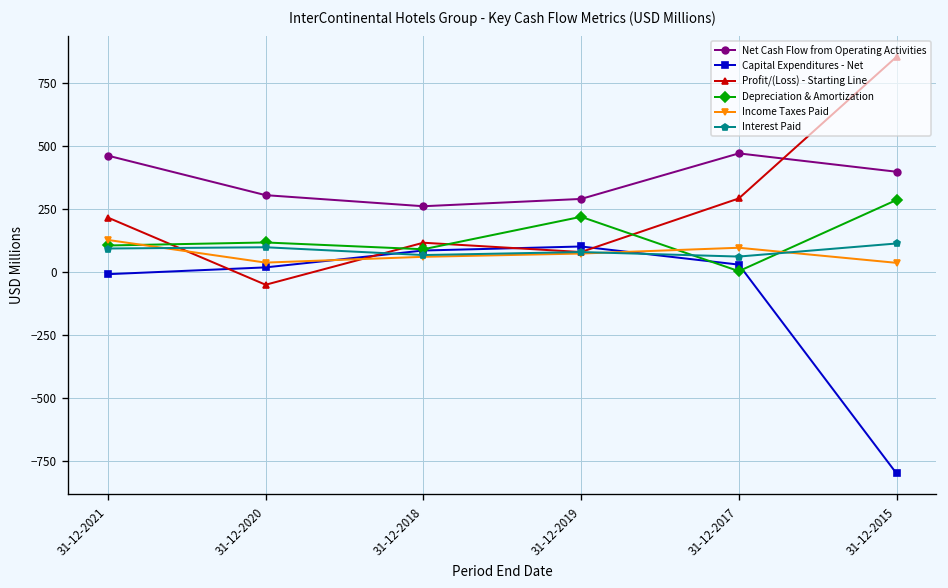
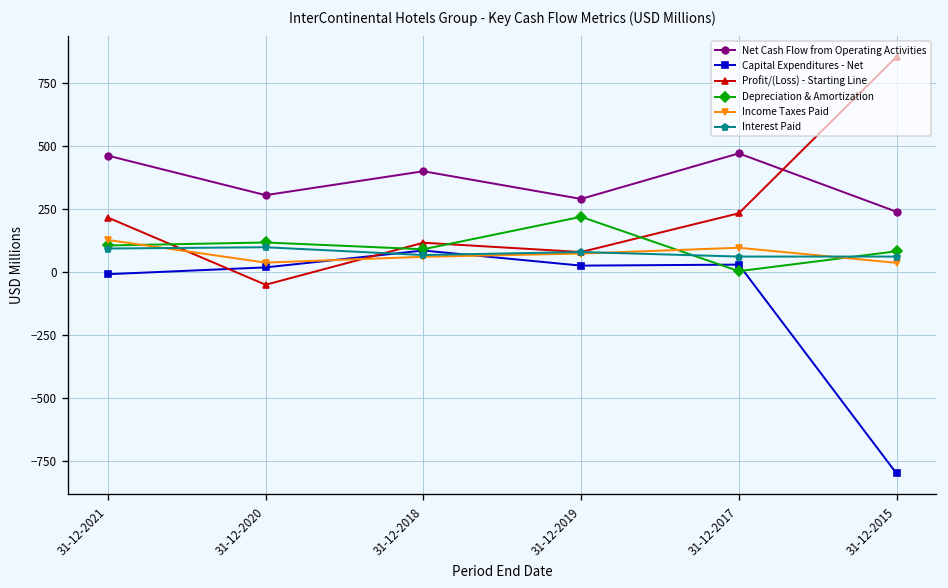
  {
    "Net Cash Flow from Operating Activities": {
      "31-12-2021": 460,
      "31-12-2020": 310,
-     "31-12-2018": 260,
+     "31-12-2018": 400,
      "31-12-2019": 290,
      "31-12-2017": 470,
-     "31-12-2015": 400
+     "31-12-2015": 240
    },
    "Capital Expenditures - Net": {
      "31-12-2021": -10,
      "31-12-2020": 20,
-     "31-12-2019": 100,
+     "31-12-2019": 30,
      "31-12-2017": 30,
      "31-12-2015": -800
    },
    "Profit/(Loss) - Starting Line": {
      "31-12-2021": 220,
      "31-12-2020": -50,
      "31-12-2018": 120,
-     "31-12-2017": 290
+     "31-12-2017": 230
    },
    "Depreciation & Amortization": {
      "31-12-2020": 120,
      "31-12-2019": 220,
      "31-12-2017": 0,
-     "31-12-2015": 290
+     "31-12-2015": 80
    },
    "Income Taxes Paid": {
      "31-12-2021": 130,
      "31-12-2020": 40,
      "31-12-2017": 100,
      "31-12-2015": 40
    },
    "Interest Paid": {
      "31-12-2020": 100,
      "31-12-2017": 60,
-     "31-12-2015": 110
+     "31-12-2015": 60
    }
  }
